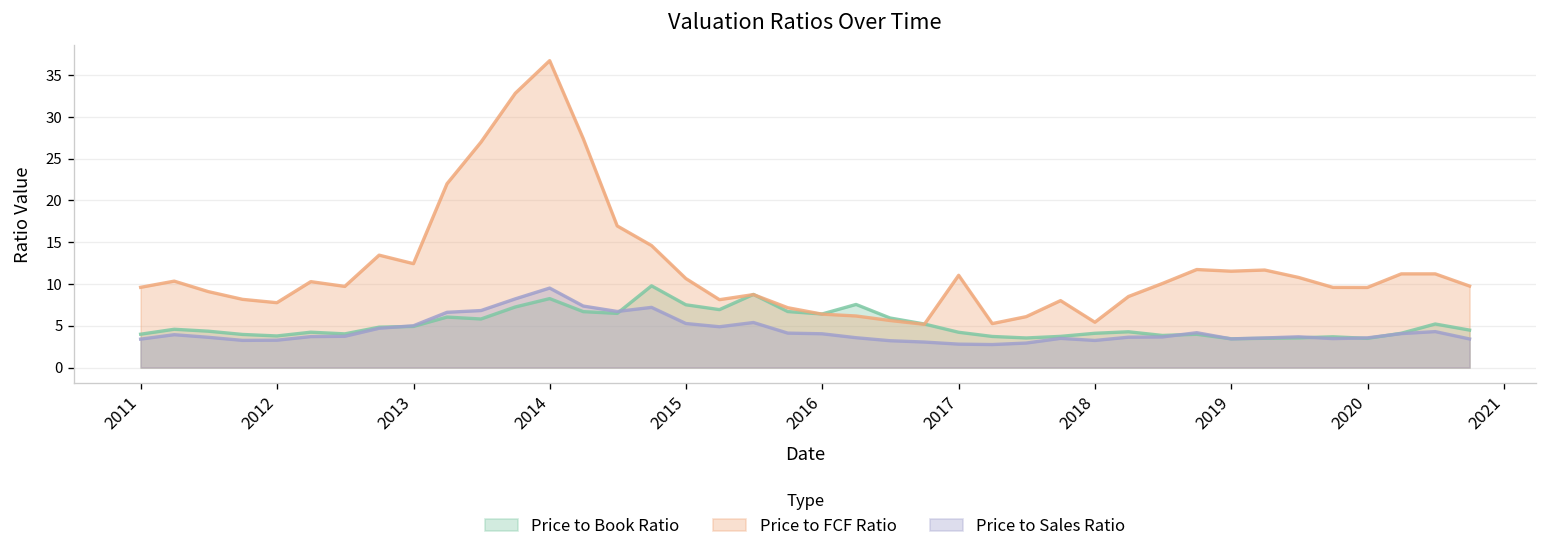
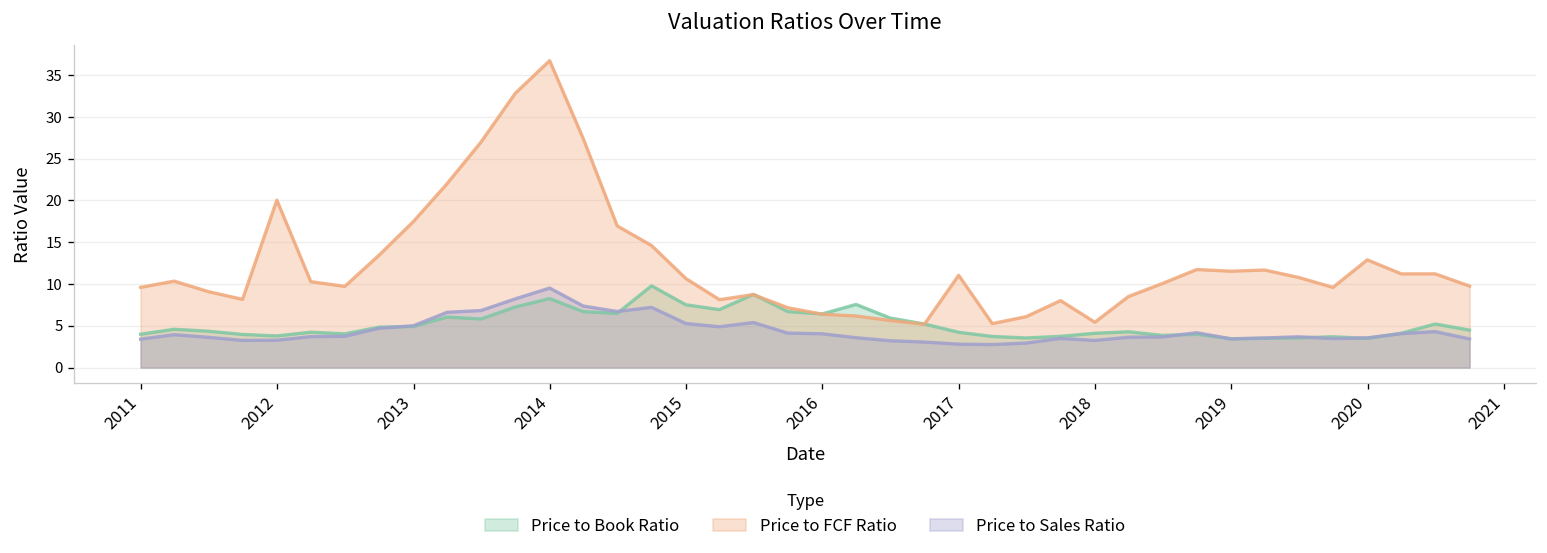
  {
    "Price to FCF Ratio": {
      "2011": 10,
-     "2012": 8,
-     "2013": 12,
+     "2012": 20,
+     "2013": 17,
      "2014": 37,
      "2015": 11,
      "2017": 11,
      "2018": 5,
      "2019": 12,
-     "2020": 10
+     "2020": 13
    }
  }
